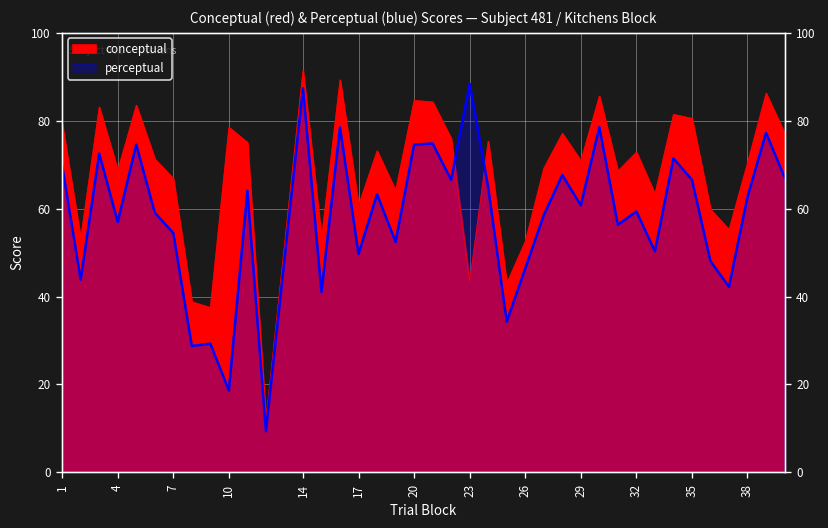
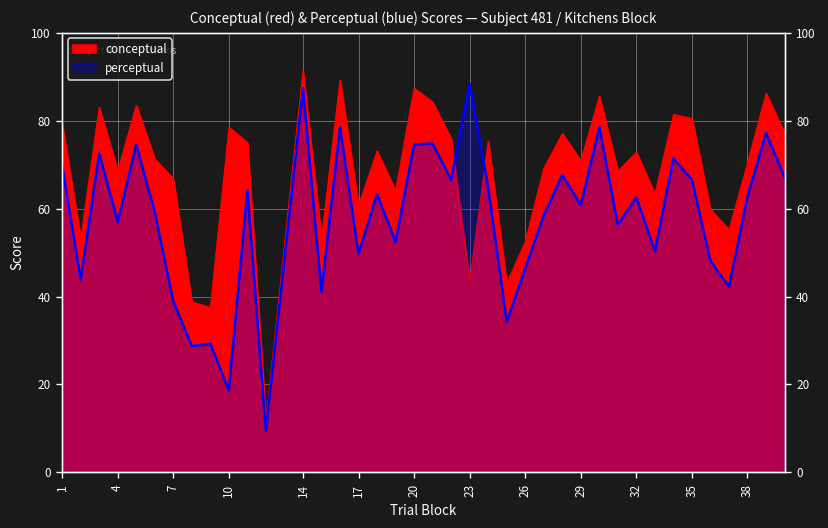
  {
    "conceptual": {
      "1": 79,
      "4": 69,
      "7": 67,
      "10": 78,
      "14": 91,
      "17": 61,
-     "20": 85,
+     "20": 87,
      "23": 43,
      "26": 52,
      "29": 71,
      "32": 73,
      "35": 80,
      "38": 70
    },
    "perceptual": {
      "1": 70,
      "4": 57,
-     "7": 54,
+     "7": 39,
      "10": 19,
      "14": 87,
      "17": 50,
      "20": 75,
      "23": 88,
      "26": 46,
      "29": 61,
-     "32": 59,
+     "32": 63,
      "35": 67,
      "38": 63
    }
  }
